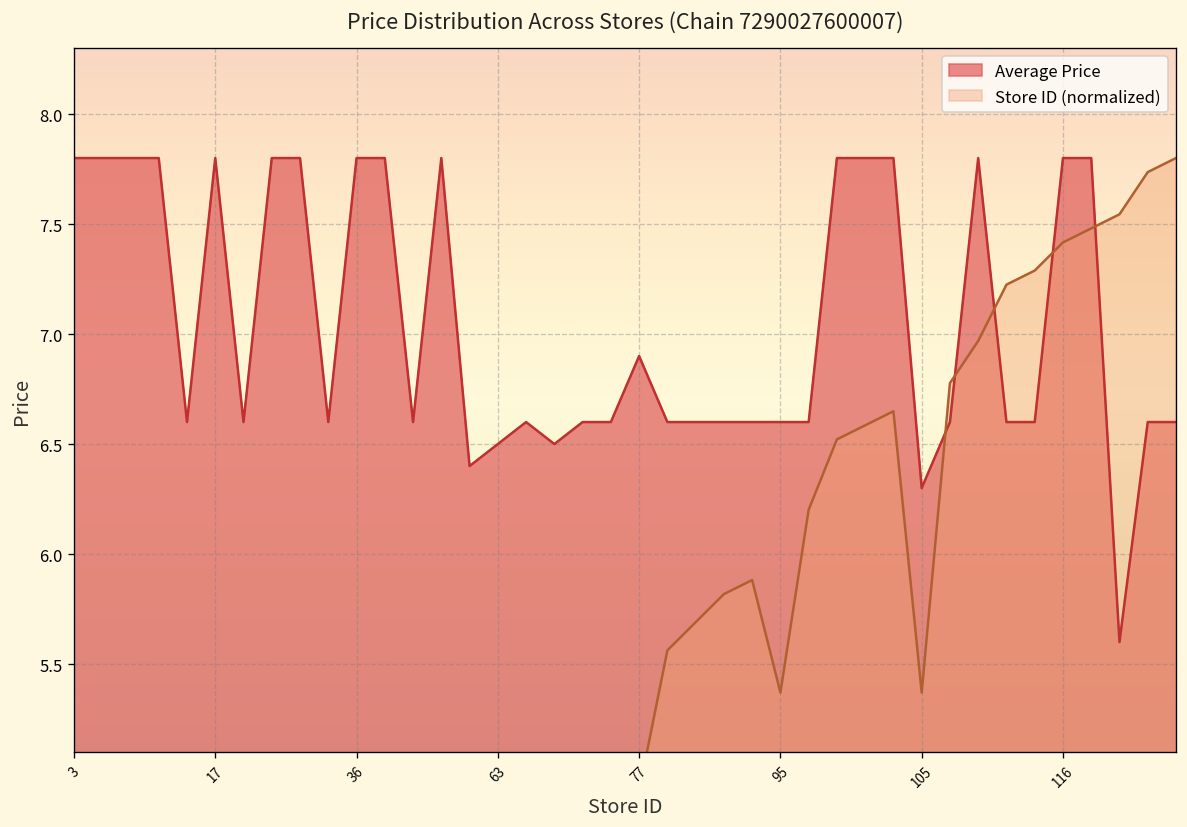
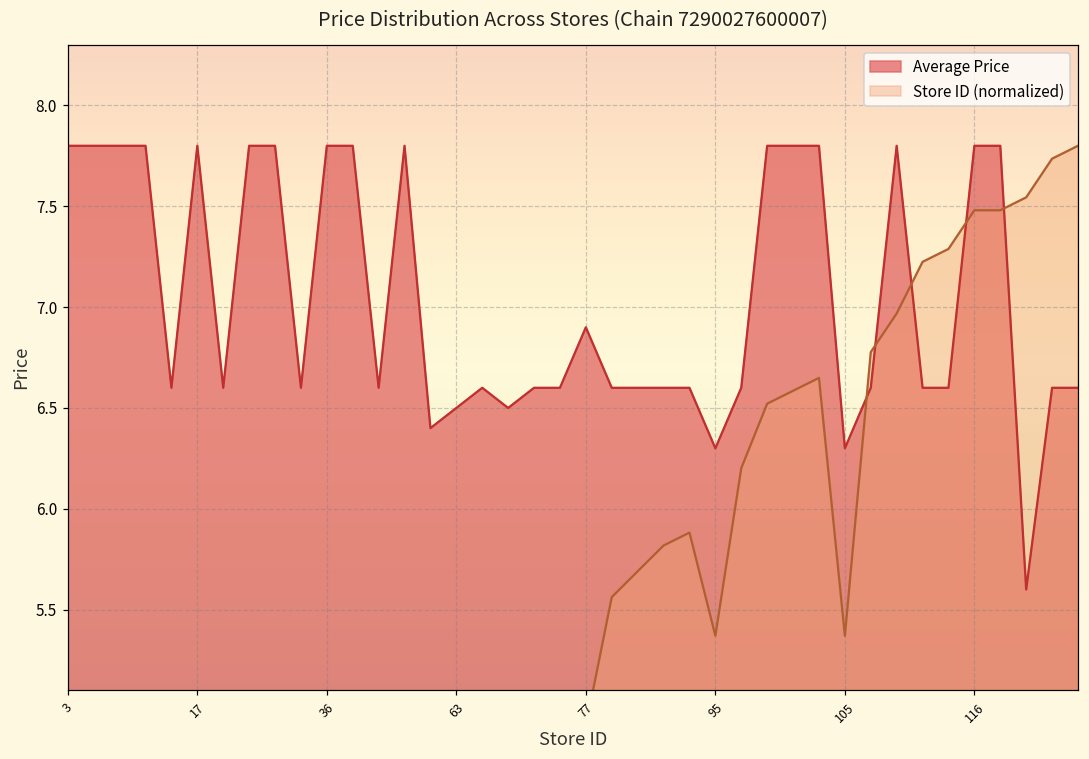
  {
    "Average Price": {
      "3": 7.8,
      "17": 7.8,
      "36": 7.8,
      "63": 6.5,
      "77": 6.9,
-     "95": 6.6,
+     "95": 6.3,
      "105": 6.3,
      "116": 7.8
    },
    "Store ID (normalized)": {
      "95": 5.37,
      "105": 5.37,
-     "116": 7.42
+     "116": 7.48
    }
  }
